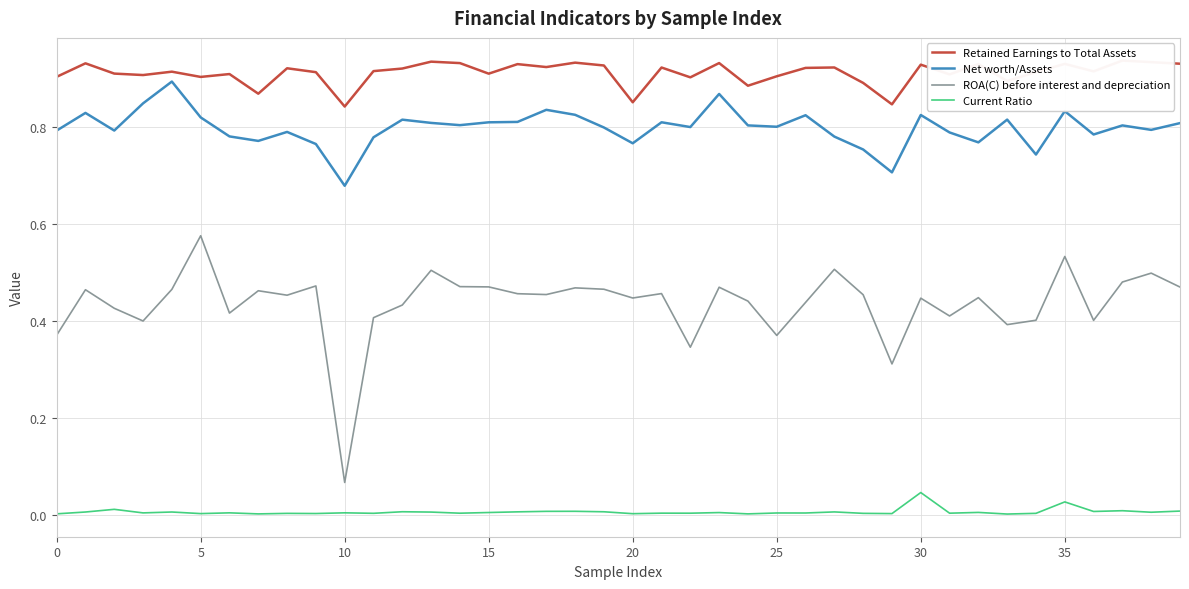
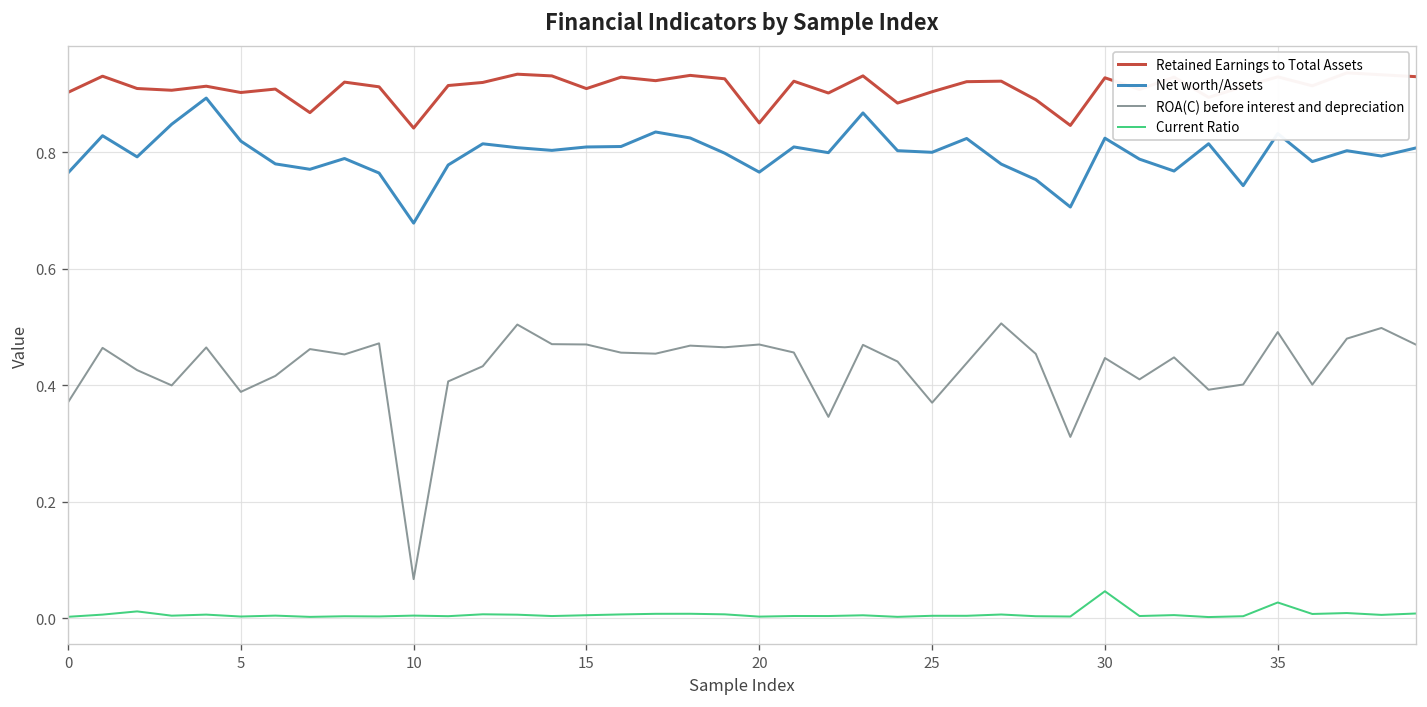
  {
    "Retained Earnings to Total Assets": {
      "0": 0.90,
      "5": 0.90,
      "10": 0.84,
      "15": 0.91,
      "20": 0.85,
      "25": 0.90,
      "30": 0.93
    },
    "Net worth/Assets": {
-     "0": 0.79,
+     "0": 0.76,
      "5": 0.82,
      "10": 0.68,
      "15": 0.81,
      "20": 0.77,
      "25": 0.80,
      "30": 0.82,
      "35": 0.83
    },
    "ROA(C) before interest and depreciation": {
      "0": 0.37,
-     "5": 0.58,
+     "5": 0.39,
      "10": 0.07,
      "15": 0.47,
-     "20": 0.45,
+     "20": 0.47,
      "25": 0.37,
      "30": 0.45,
-     "35": 0.53
+     "35": 0.49
    },
    "Current Ratio": {
      "0": 0.00,
      "5": 0.00,
      "10": 0.00,
      "15": 0.00,
      "20": 0.00,
      "25": 0.00,
      "30": 0.05,
      "35": 0.03
    }
  }
